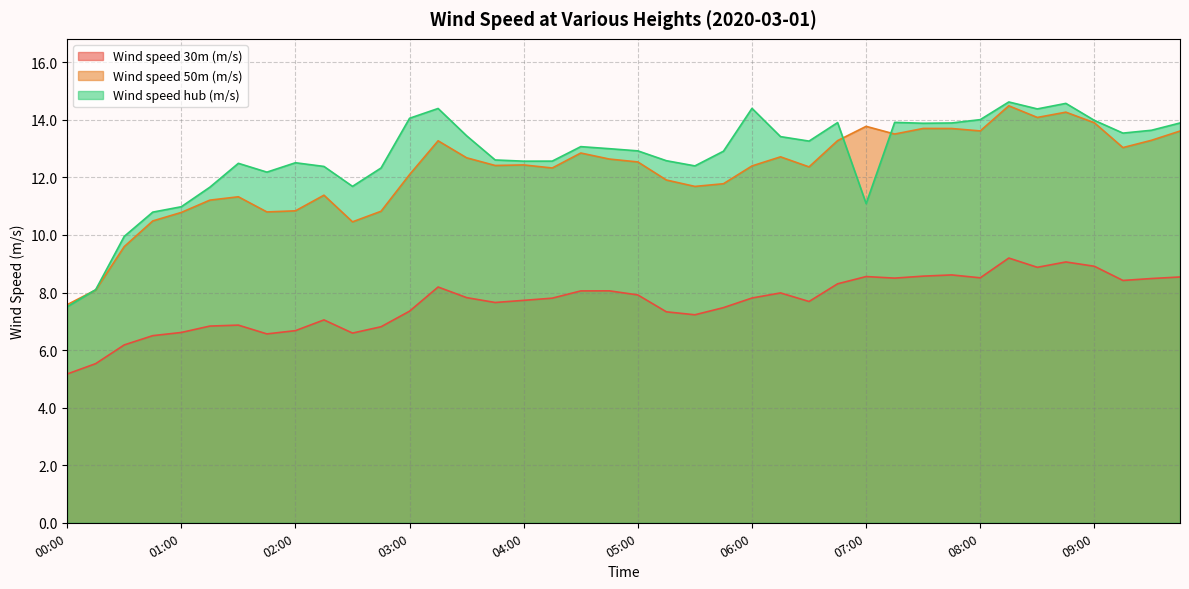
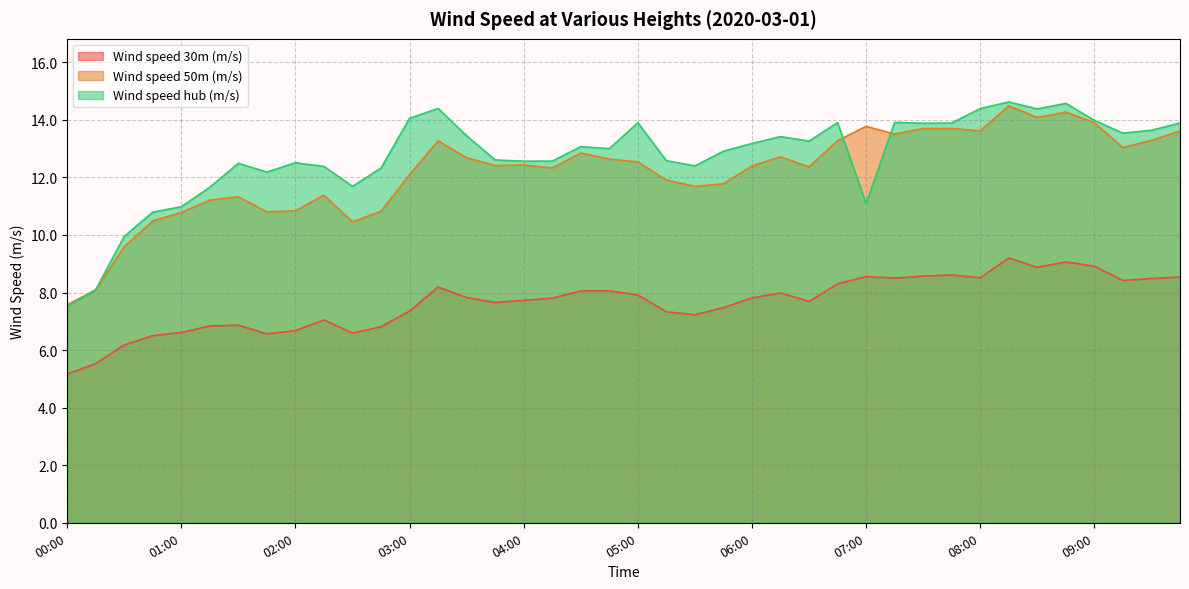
  {
    "Wind speed hub (m/s)": {
      "01:00": 11.0,
      "02:00": 12.5,
      "03:00": 14.1,
      "04:00": 12.6,
-     "05:00": 12.9,
-     "06:00": 14.4,
+     "05:00": 13.9,
+     "06:00": 13.2,
      "07:00": 11.1,
-     "08:00": 14.0
+     "08:00": 14.4
    }
  }
